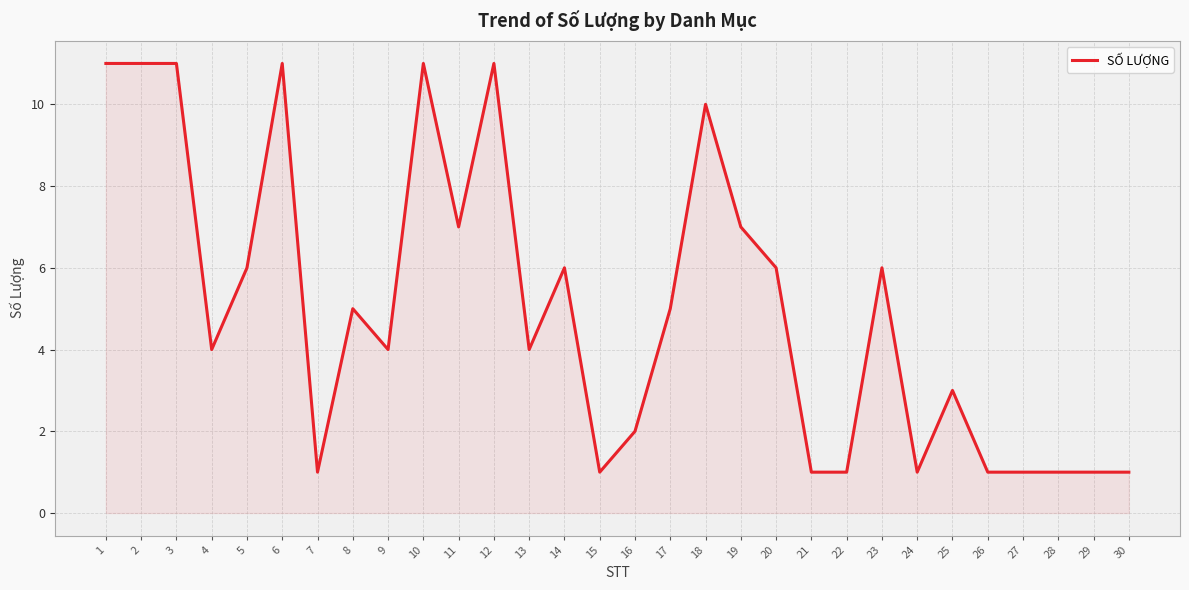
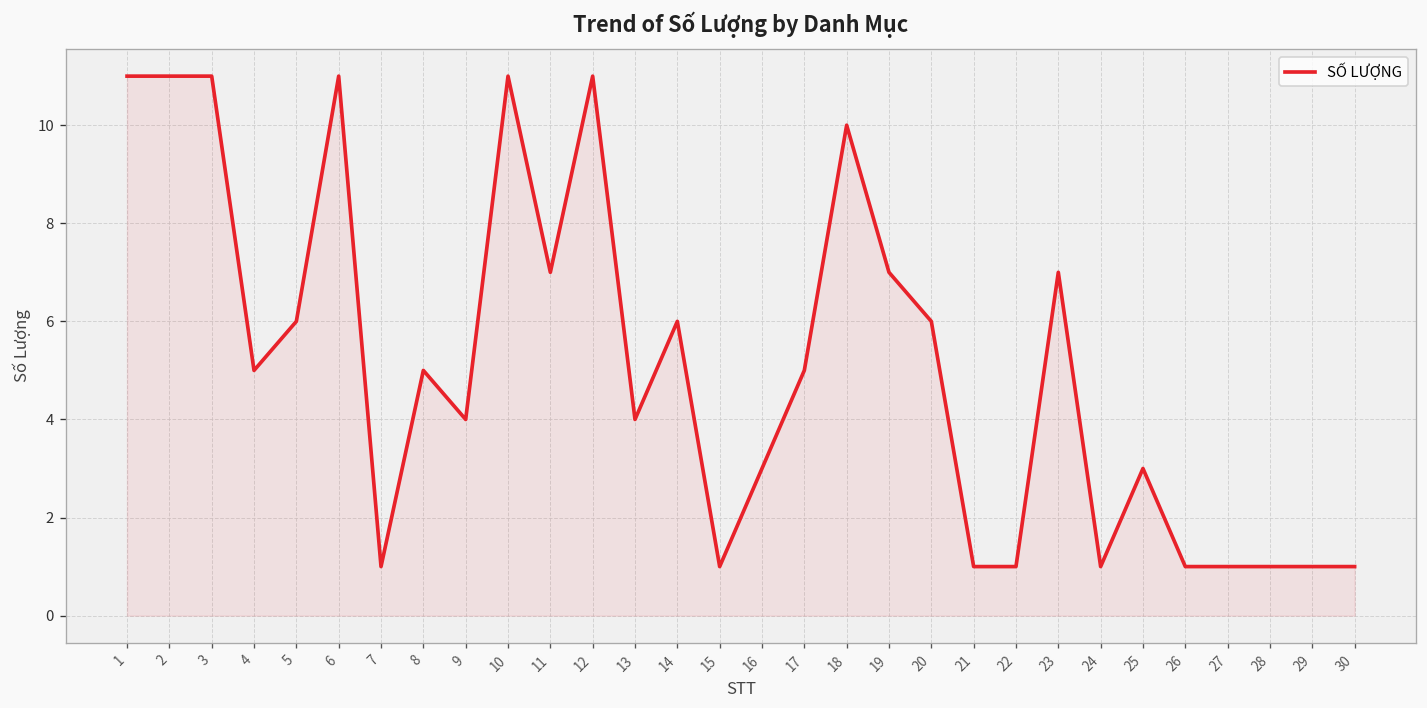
  {
    "1": 11,
    "2": 11,
    "3": 11,
-   "4": 4,
+   "4": 5,
    "5": 6,
    "6": 11,
    "7": 1,
    "8": 5,
    "9": 4,
    "10": 11,
    "11": 7,
    "12": 11,
    "13": 4,
    "14": 6,
    "15": 1,
-   "16": 2,
+   "16": 3,
    "17": 5,
    "18": 10,
    "19": 7,
    "20": 6,
    "21": 1,
    "22": 1,
-   "23": 6,
+   "23": 7,
    "24": 1,
    "25": 3,
    "26": 1,
    "27": 1,
    "28": 1,
    "29": 1,
    "30": 1
  }
